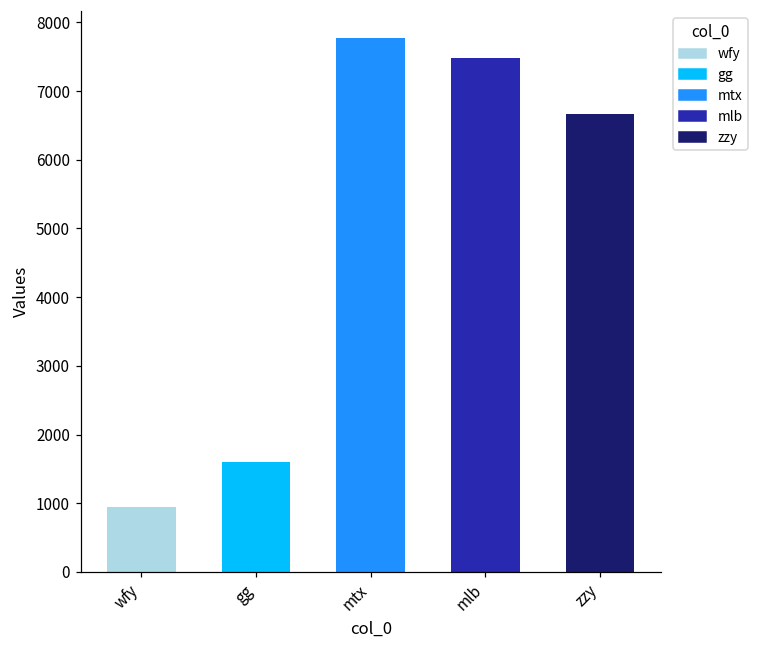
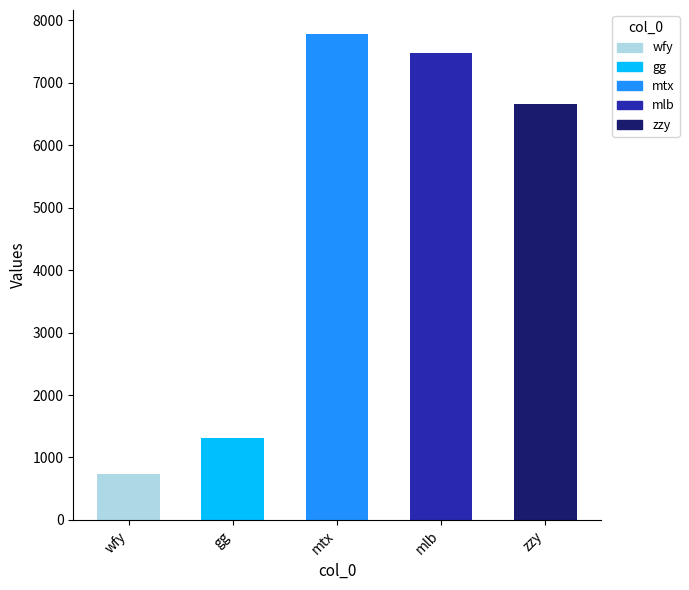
  {
-   "wfy": 900,
-   "gg": 1600,
+   "wfy": 700,
+   "gg": 1300,
    "mtx": 7800,
    "mlb": 7500,
    "zzy": 6700
  }
